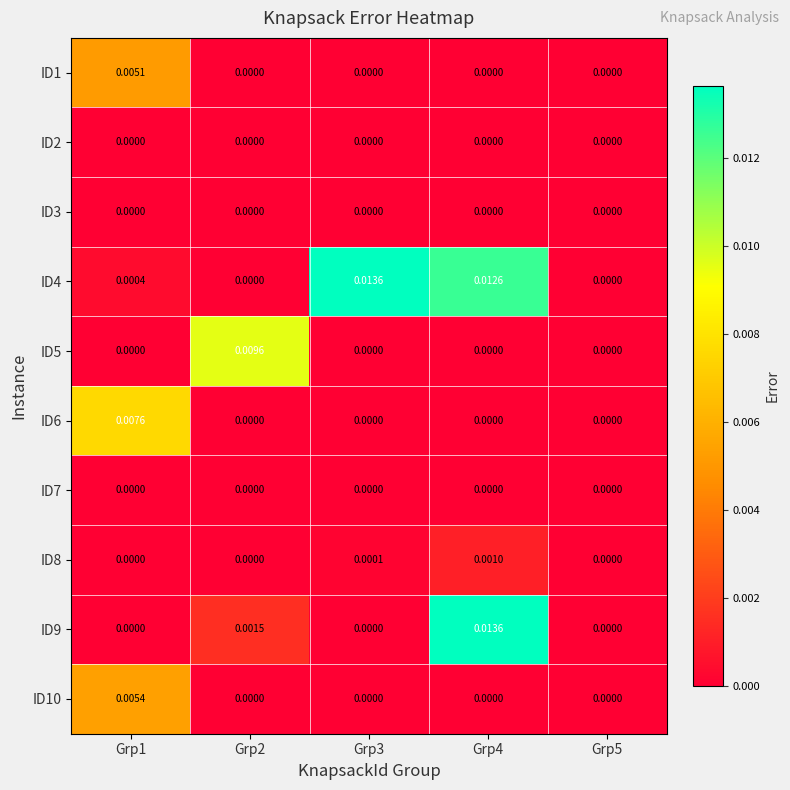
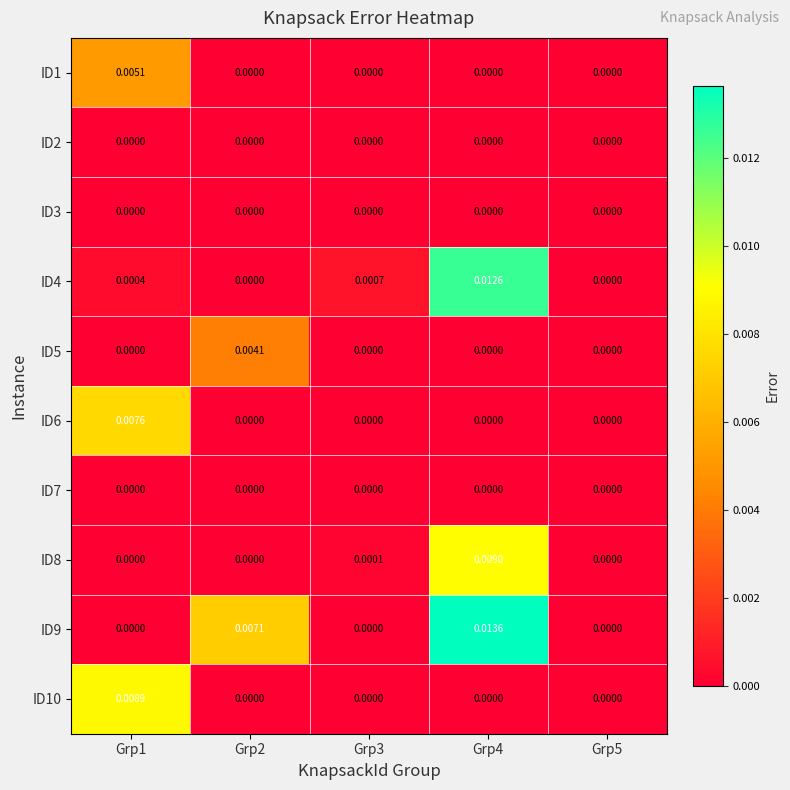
  {
    "ID1": {
      "Grp1": 0.0051,
      "Grp2": 0.0000,
      "Grp3": 0.0000,
      "Grp4": 0.0000,
      "Grp5": 0.0000
    },
    "ID2": {
      "Grp1": 0.0000,
      "Grp2": 0.0000,
      "Grp3": 0.0000,
      "Grp4": 0.0000,
      "Grp5": 0.0000
    },
    "ID3": {
      "Grp1": 0.0000,
      "Grp2": 0.0000,
      "Grp3": 0.0000,
      "Grp4": 0.0000,
      "Grp5": 0.0000
    },
    "ID4": {
      "Grp1": 0.0004,
      "Grp2": 0.0000,
-     "Grp3": 0.0136,
+     "Grp3": 0.0007,
      "Grp4": 0.0126,
      "Grp5": 0.0000
    },
    "ID5": {
      "Grp1": 0.0000,
-     "Grp2": 0.0096,
+     "Grp2": 0.0041,
      "Grp3": 0.0000,
      "Grp4": 0.0000,
      "Grp5": 0.0000
    },
    "ID6": {
      "Grp1": 0.0076,
      "Grp2": 0.0000,
      "Grp3": 0.0000,
      "Grp4": 0.0000,
      "Grp5": 0.0000
    },
    "ID7": {
      "Grp1": 0.0000,
      "Grp2": 0.0000,
      "Grp3": 0.0000,
      "Grp4": 0.0000,
      "Grp5": 0.0000
    },
    "ID8": {
      "Grp1": 0.0000,
      "Grp2": 0.0000,
      "Grp3": 0.0001,
-     "Grp4": 0.0010,
+     "Grp4": 0.0090,
      "Grp5": 0.0000
    },
    "ID9": {
      "Grp1": 0.0000,
-     "Grp2": 0.0015,
+     "Grp2": 0.0071,
      "Grp3": 0.0000,
      "Grp4": 0.0136,
      "Grp5": 0.0000
    },
    "ID10": {
-     "Grp1": 0.0054,
+     "Grp1": 0.0089,
      "Grp2": 0.0000,
      "Grp3": 0.0000,
      "Grp4": 0.0000,
      "Grp5": 0.0000
    }
  }
